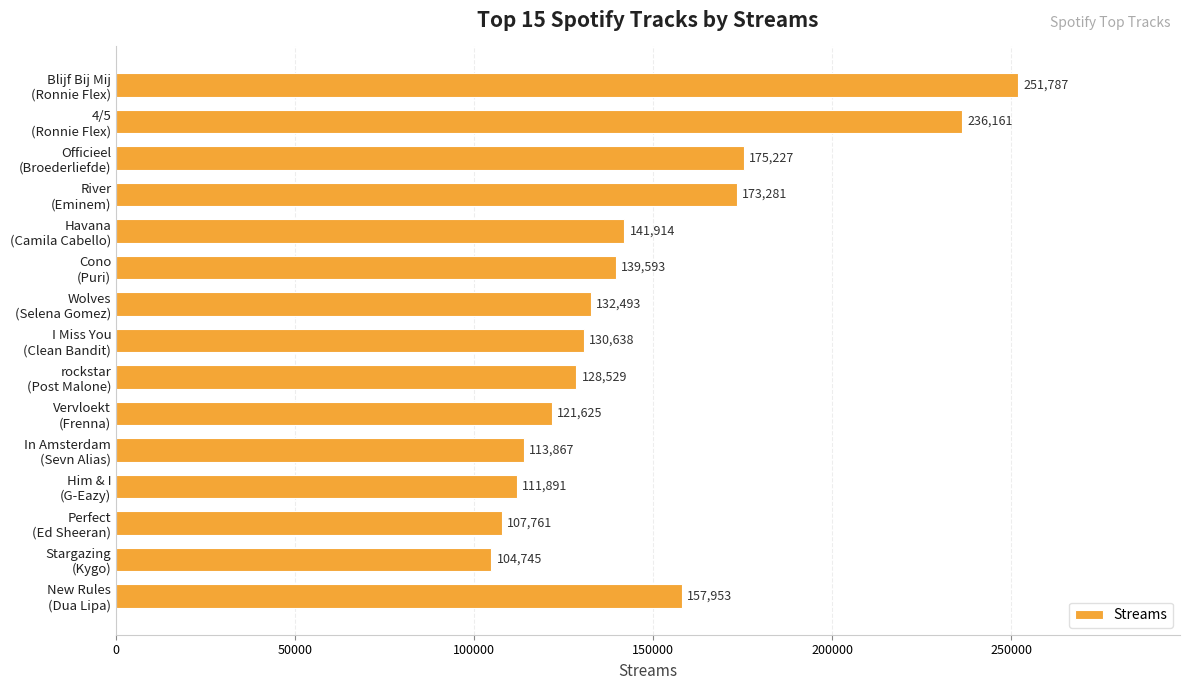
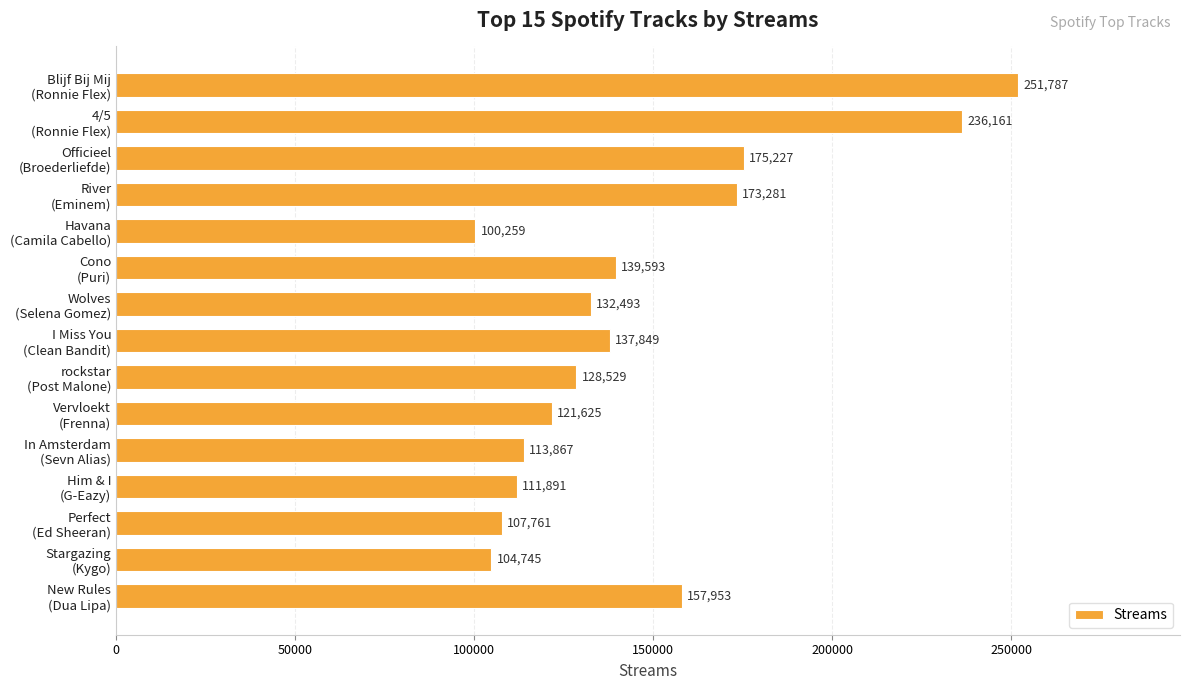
  {
    "Blijf Bij Mij (Ronnie Flex)": "251,787",
    "4/5 (Ronnie Flex)": "236,161",
    "Officieel (Broederliefde)": "175,227",
    "River (Eminem)": "173,281",
-   "Havana (Camila Cabello)": "141,914",
+   "Havana (Camila Cabello)": "100,259",
    "Cono (Puri)": "139,593",
    "Wolves (Selena Gomez)": "132,493",
-   "I Miss You (Clean Bandit)": "130,638",
+   "I Miss You (Clean Bandit)": "137,849",
    "rockstar (Post Malone)": "128,529",
    "Vervloekt (Frenna)": "121,625",
    "In Amsterdam (Sevn Alias)": "113,867",
    "Him & I (G-Eazy)": "111,891",
    "Perfect (Ed Sheeran)": "107,761",
    "Stargazing (Kygo)": "104,745",
    "New Rules (Dua Lipa)": "157,953"
  }
